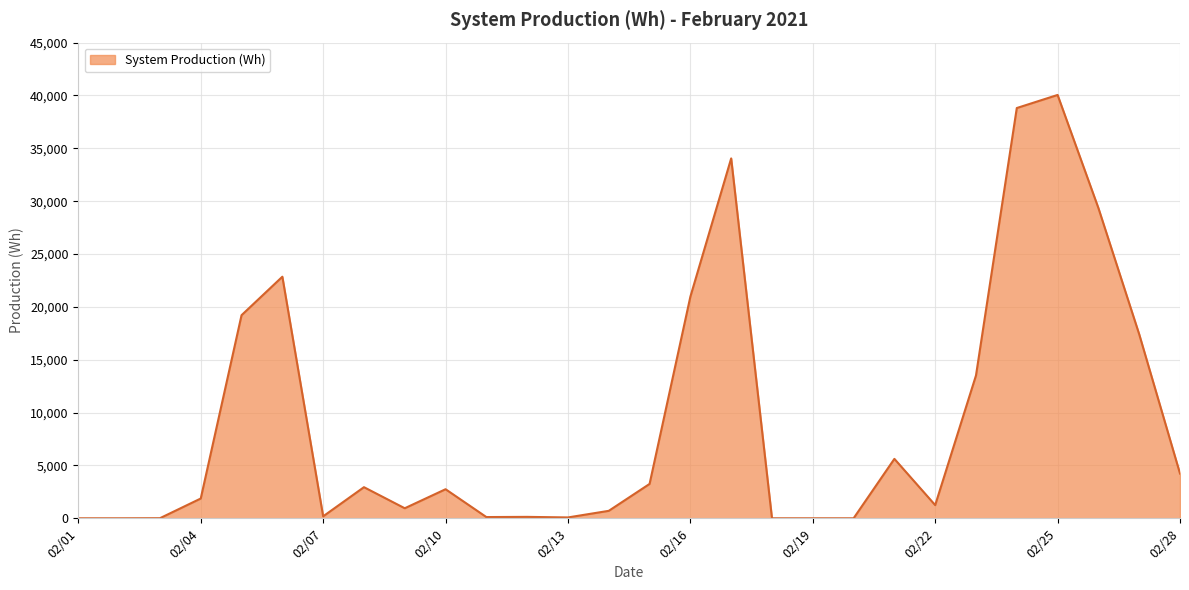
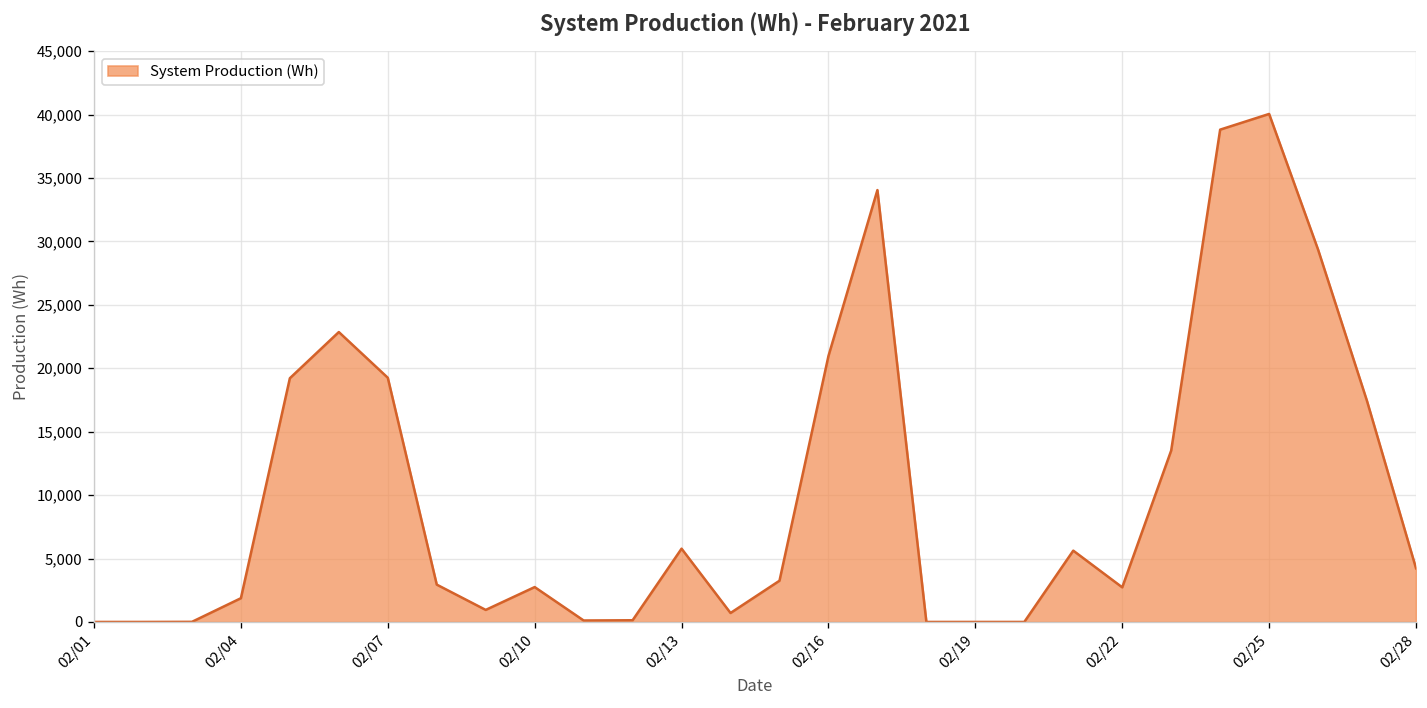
  {
    "02/01": "0",
    "02/04": "1,900",
-   "02/07": "200",
+   "02/07": "19,300",
    "02/10": "2,700",
-   "02/13": "100",
+   "02/13": "5,800",
    "02/16": "21,000",
    "02/19": "0",
-   "02/22": "1,200",
+   "02/22": "2,700",
    "02/25": "40,000",
    "02/28": "4,200"
  }
